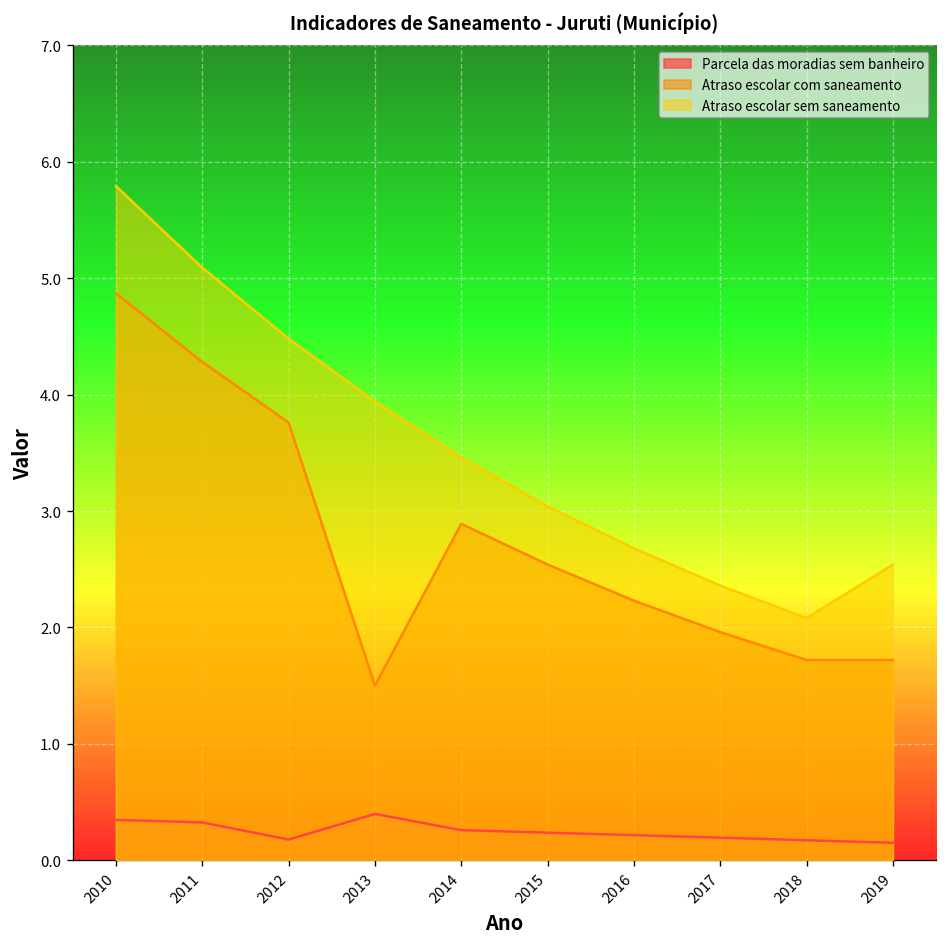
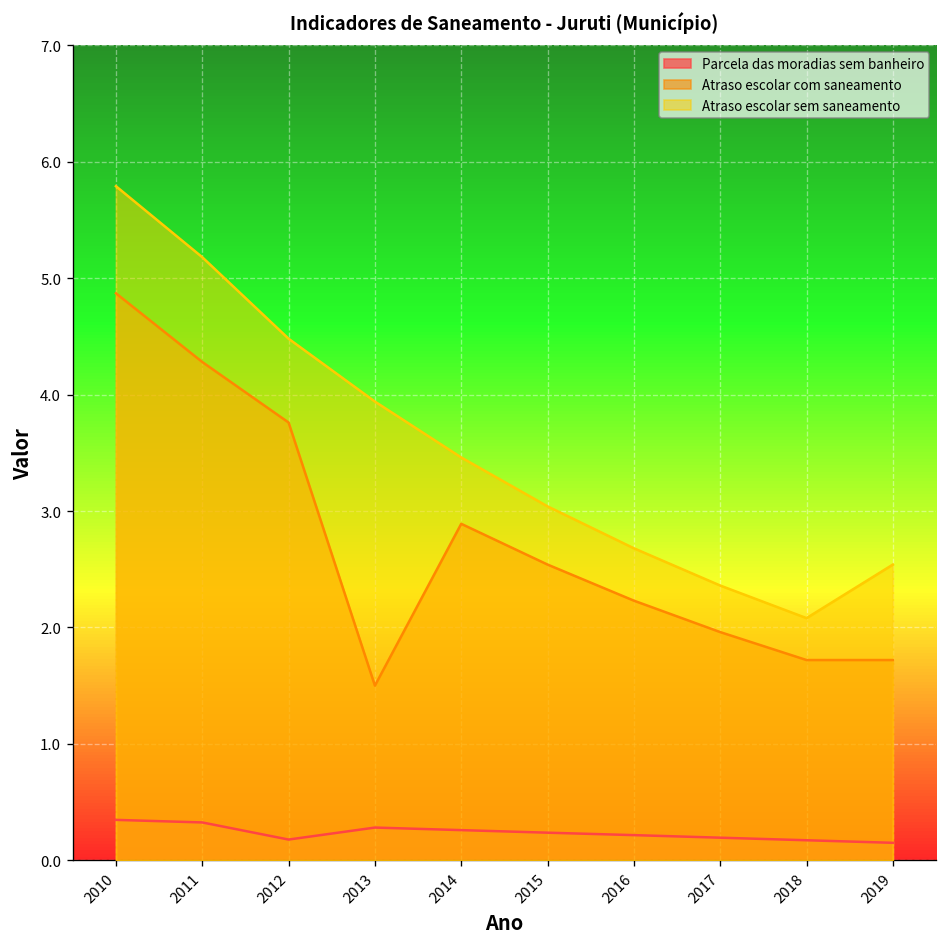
  {
    "Parcela das moradias sem banheiro": {
      "2010": 0.3,
      "2011": 0.3,
      "2012": 0.2,
-     "2013": 0.4,
+     "2013": 0.3,
      "2014": 0.3,
      "2015": 0.2,
      "2016": 0.2,
      "2017": 0.2,
      "2018": 0.2,
      "2019": 0.2
    },
    "Atraso escolar com saneamento": {
      "2010": 4.9,
      "2011": 4.3,
      "2012": 3.8,
      "2013": 1.5,
      "2014": 2.9,
      "2015": 2.5,
      "2016": 2.2,
      "2017": 2.0,
      "2018": 1.7,
      "2019": 1.7
    },
    "Atraso escolar sem saneamento": {
      "2010": 5.8,
-     "2011": 5.1,
+     "2011": 5.2,
      "2012": 4.5,
      "2013": 3.9,
      "2014": 3.5,
      "2015": 3.0,
      "2016": 2.7,
      "2017": 2.4,
      "2018": 2.1,
      "2019": 2.5
    }
  }
